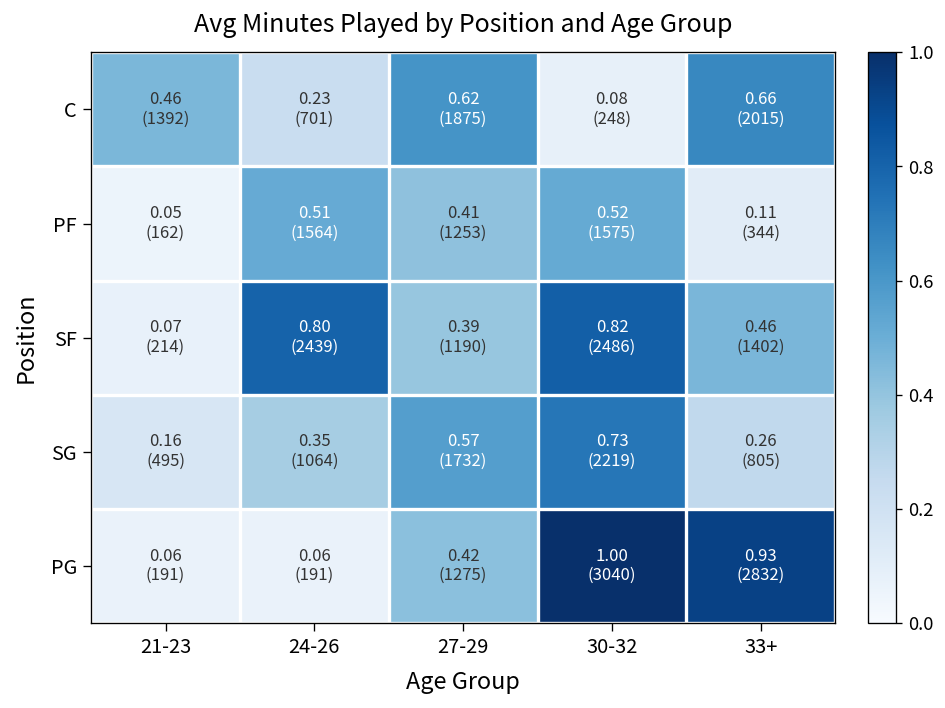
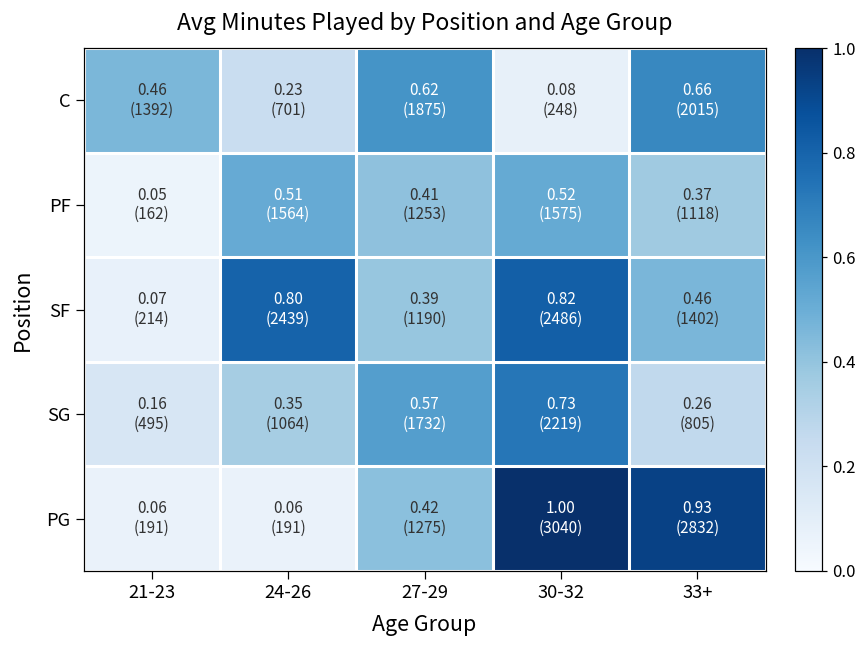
  {
    "PF": {
-     "33+": "0.11 (344)"
+     "33+": "0.37 (1118)"
    }
  }
